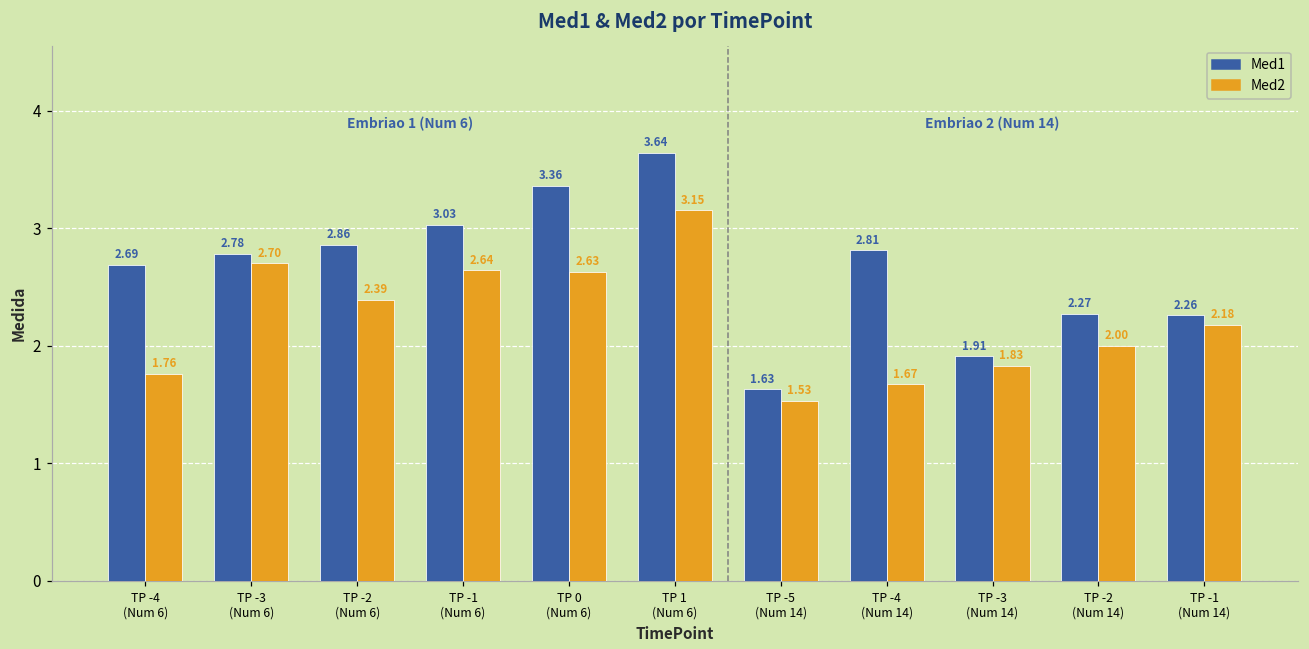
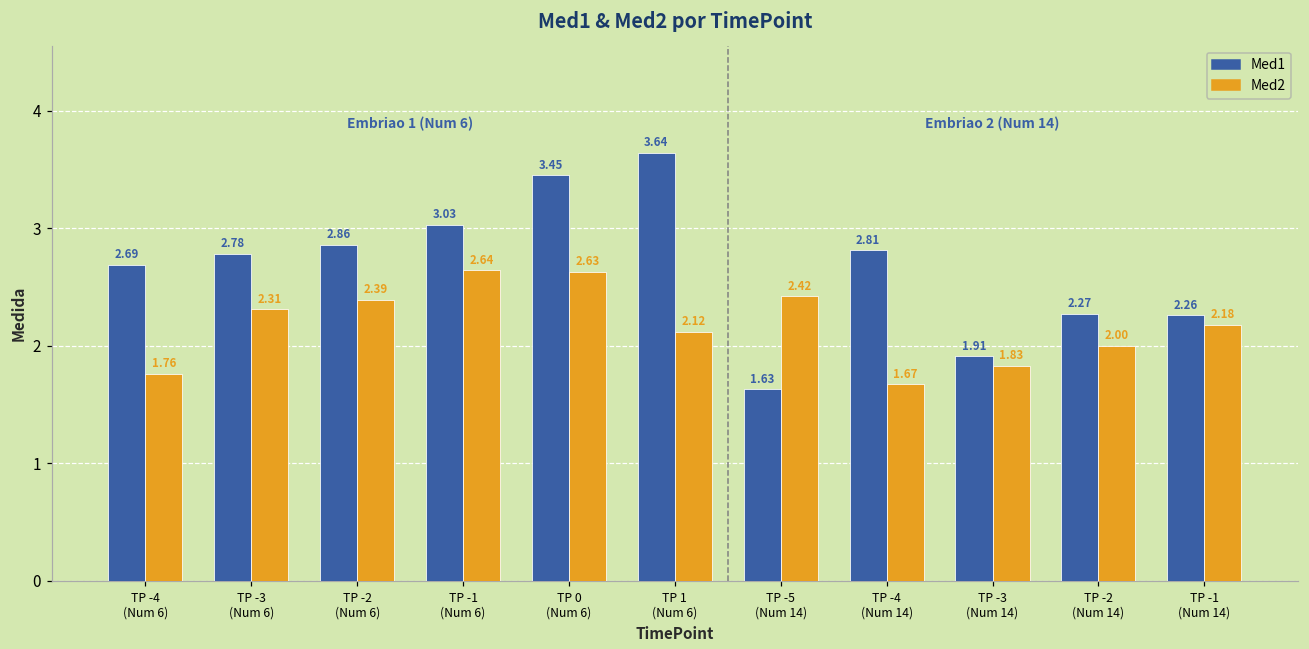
  {
    "Med1": {
      "TP -4 (Num 6)": 2.69,
      "TP -3 (Num 6)": 2.78,
      "TP -2 (Num 6)": 2.86,
      "TP -1 (Num 6)": 3.03,
-     "TP 0 (Num 6)": 3.36,
+     "TP 0 (Num 6)": 3.45,
      "TP 1 (Num 6)": 3.64,
      "TP -5 (Num 14)": 1.63,
      "TP -4 (Num 14)": 2.81,
      "TP -3 (Num 14)": 1.91,
      "TP -2 (Num 14)": 2.27,
      "TP -1 (Num 14)": 2.26
    },
    "Med2": {
      "TP -4 (Num 6)": 1.76,
-     "TP -3 (Num 6)": 2.70,
+     "TP -3 (Num 6)": 2.31,
      "TP -2 (Num 6)": 2.39,
      "TP -1 (Num 6)": 2.64,
      "TP 0 (Num 6)": 2.63,
-     "TP 1 (Num 6)": 3.15,
-     "TP -5 (Num 14)": 1.53,
+     "TP 1 (Num 6)": 2.12,
+     "TP -5 (Num 14)": 2.42,
      "TP -4 (Num 14)": 1.67,
      "TP -3 (Num 14)": 1.83,
      "TP -2 (Num 14)": 2.00,
      "TP -1 (Num 14)": 2.18
    }
  }
